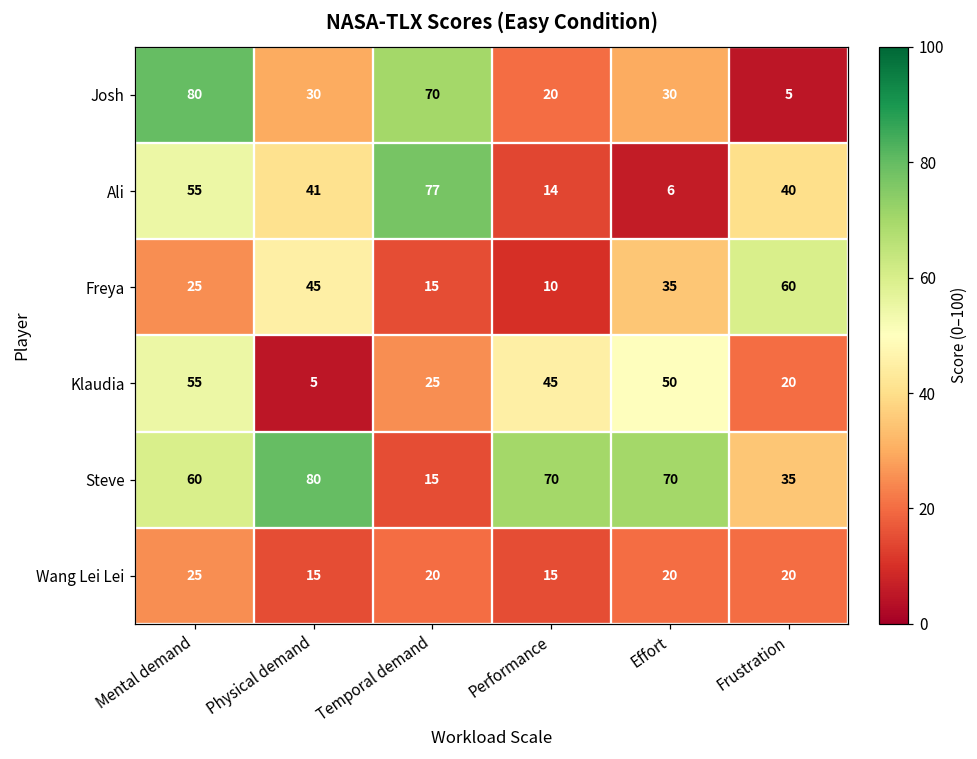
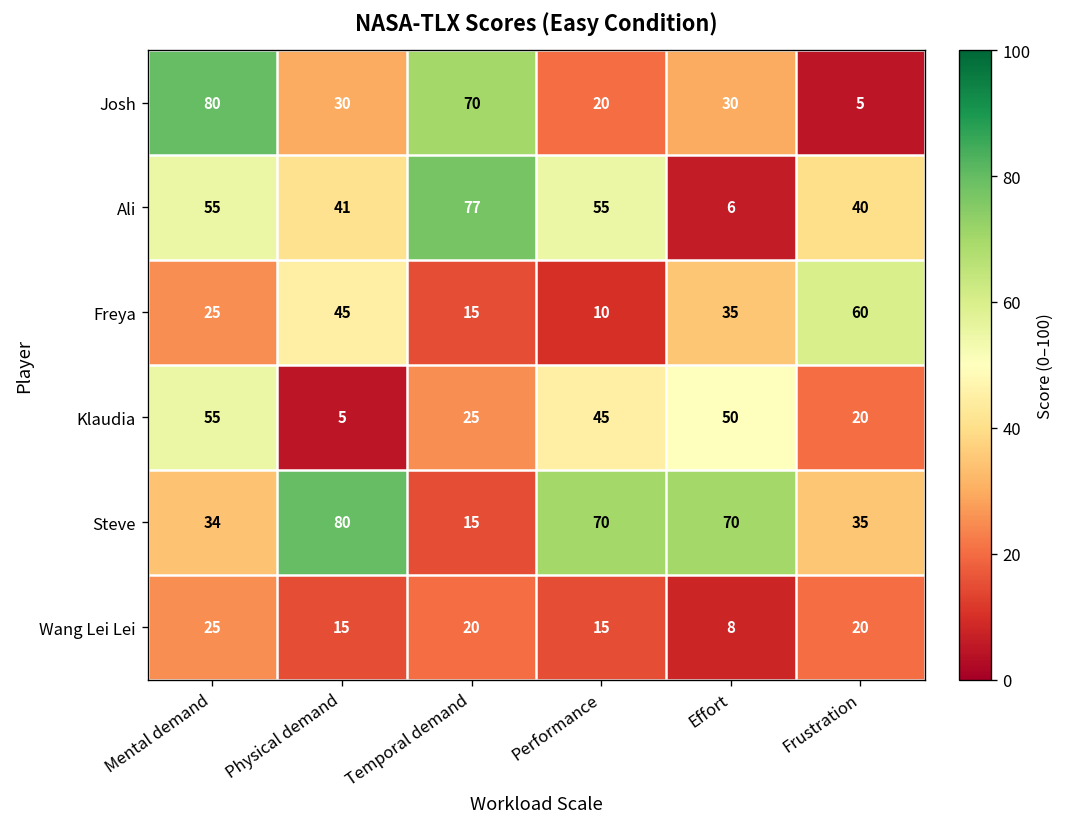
  {
    "Josh": {
      "Mental demand": 80,
      "Physical demand": 30,
      "Temporal demand": 70,
      "Performance": 20,
      "Effort": 30,
      "Frustration": 5
    },
    "Ali": {
      "Mental demand": 55,
      "Physical demand": 41,
      "Temporal demand": 77,
-     "Performance": 14,
+     "Performance": 55,
      "Effort": 6,
      "Frustration": 40
    },
    "Freya": {
      "Mental demand": 25,
      "Physical demand": 45,
      "Temporal demand": 15,
      "Performance": 10,
      "Effort": 35,
      "Frustration": 60
    },
    "Klaudia": {
      "Mental demand": 55,
      "Physical demand": 5,
      "Temporal demand": 25,
      "Performance": 45,
      "Effort": 50,
      "Frustration": 20
    },
    "Steve": {
-     "Mental demand": 60,
+     "Mental demand": 34,
      "Physical demand": 80,
      "Temporal demand": 15,
      "Performance": 70,
      "Effort": 70,
      "Frustration": 35
    },
    "Wang Lei Lei": {
      "Mental demand": 25,
      "Physical demand": 15,
      "Temporal demand": 20,
      "Performance": 15,
-     "Effort": 20,
+     "Effort": 8,
      "Frustration": 20
    }
  }
